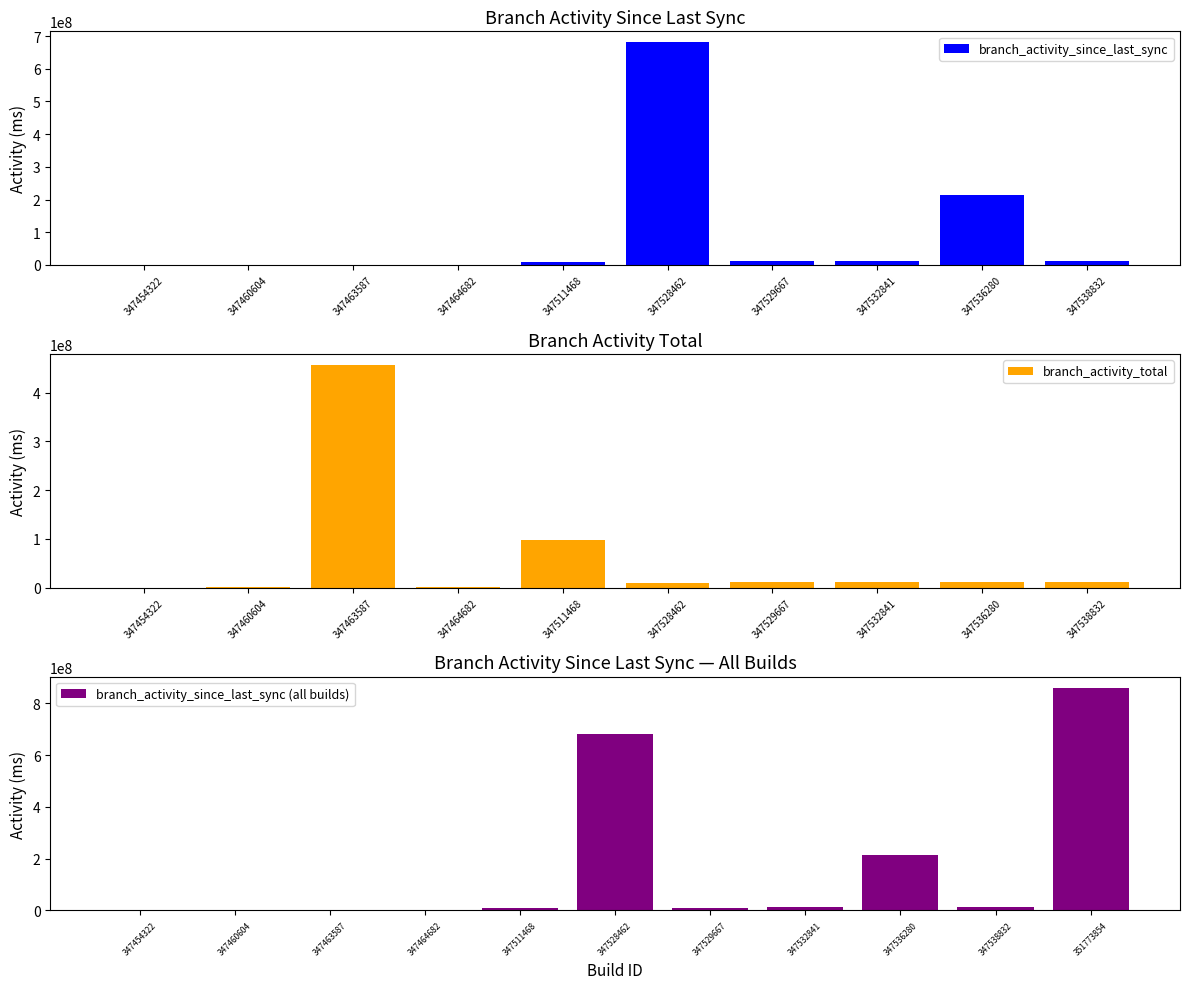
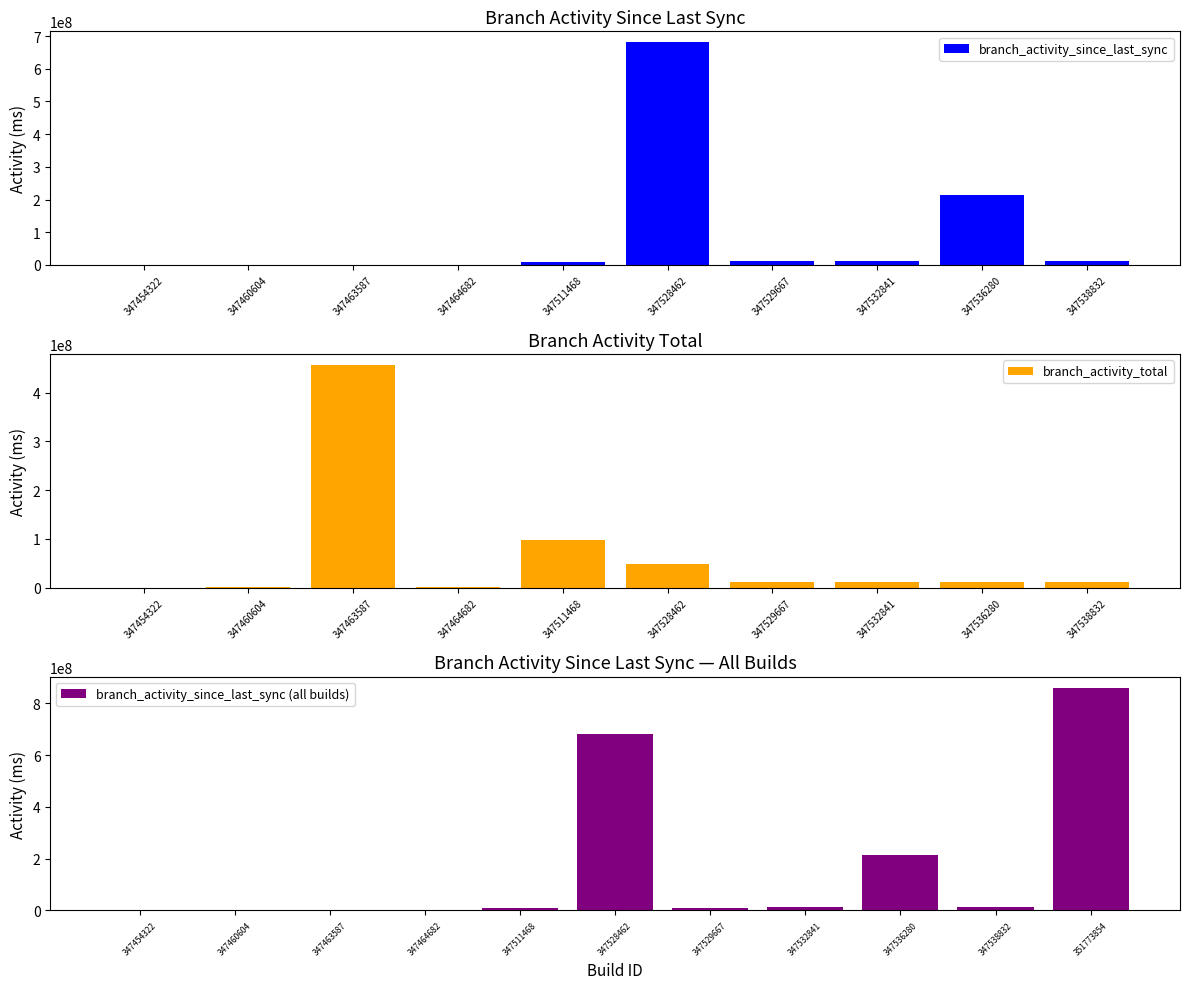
  {
    "Branch Activity Since Last Sync": {
      "347454322": 0,
      "347511468": 10000000,
      "347528462": 680000000,
      "347529667": 10000000,
      "347532841": 10000000,
      "347536280": 210000000,
      "347538832": 10000000
    },
    "Branch Activity Total": {
      "347454322": 0,
      "347463587": 460000000,
      "347511468": 100000000,
-     "347528462": 10000000,
+     "347528462": 50000000,
      "347529667": 10000000,
      "347532841": 10000000,
      "347536280": 10000000,
      "347538832": 10000000
    },
    "Branch Activity Since Last Sync — All Builds": {
      "347454322": 0,
      "347528462": 680000000,
      "347529667": 10000000,
      "347532841": 10000000,
      "347536280": 210000000,
      "347538832": 10000000,
      "351773854": 860000000
    }
  }
